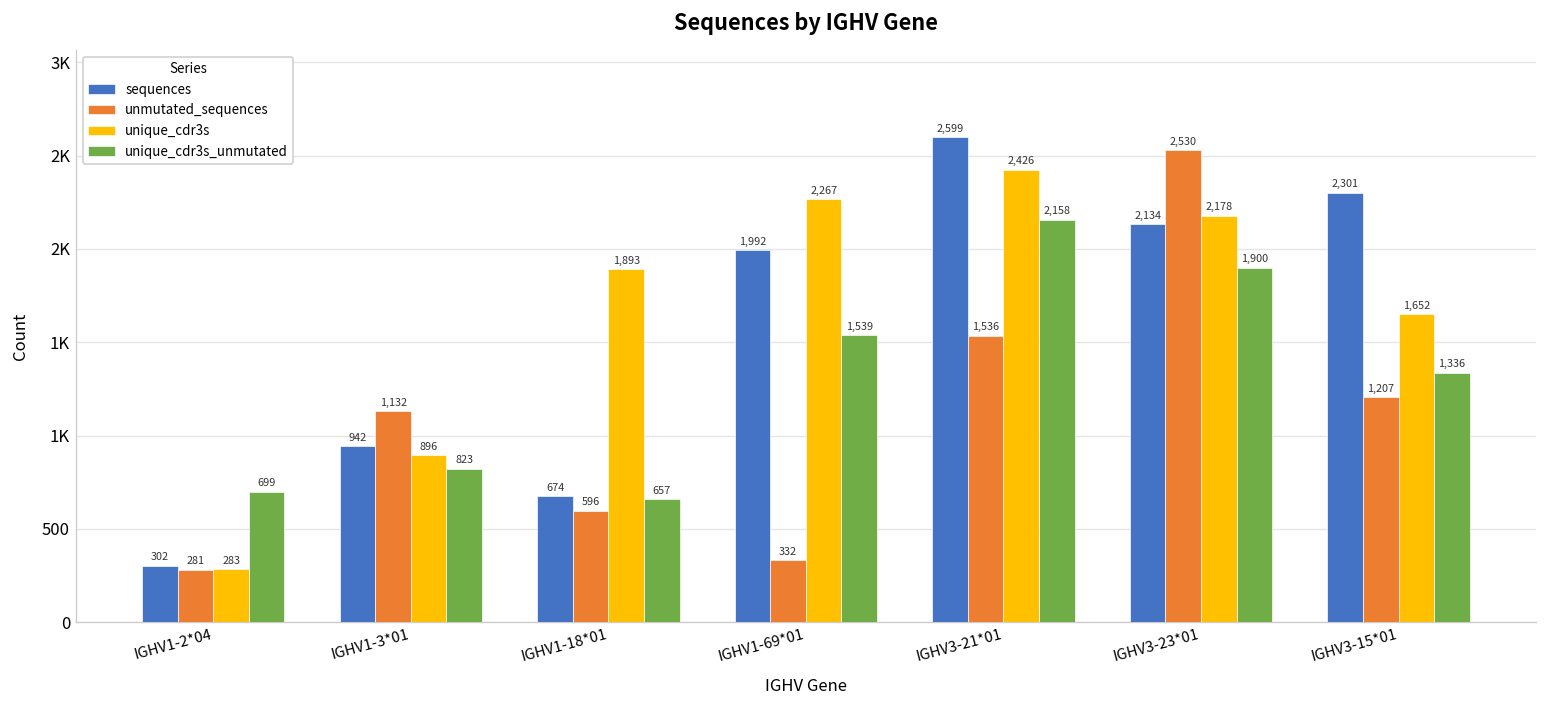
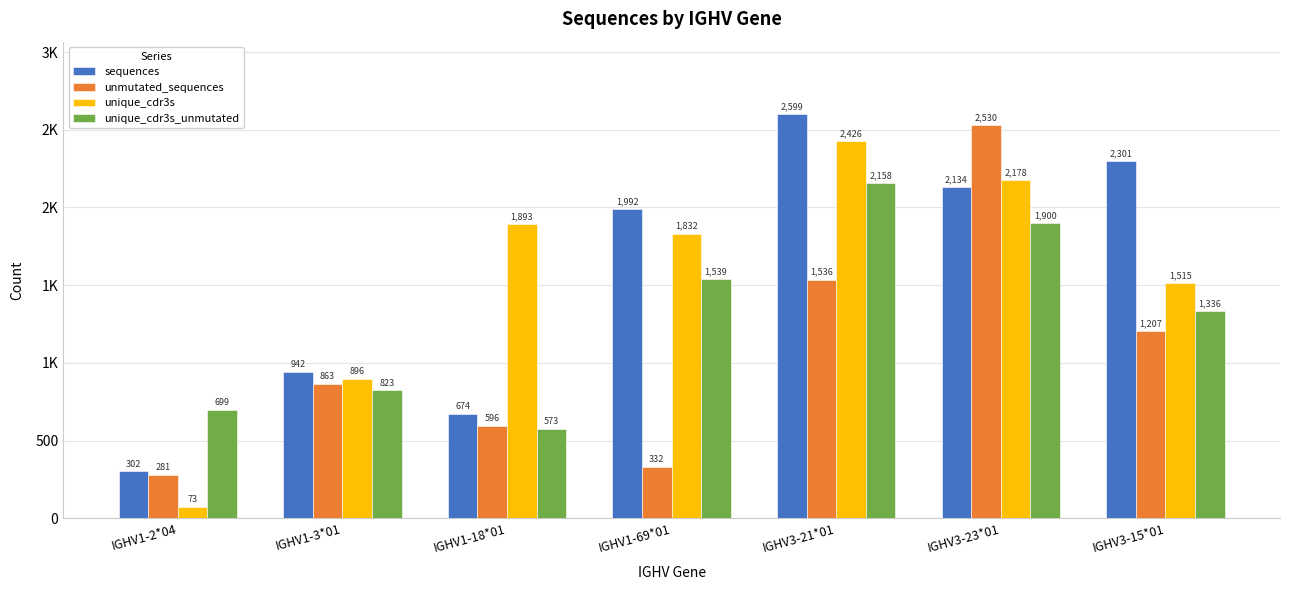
  {
    "sequences": {
      "IGHV1-2*04": "302",
      "IGHV1-3*01": "942",
      "IGHV1-18*01": "674",
      "IGHV1-69*01": "1,992",
      "IGHV3-21*01": "2,599",
      "IGHV3-23*01": "2,134",
      "IGHV3-15*01": "2,301"
    },
    "unmutated_sequences": {
      "IGHV1-2*04": "281",
-     "IGHV1-3*01": "1,132",
+     "IGHV1-3*01": "863",
      "IGHV1-18*01": "596",
      "IGHV1-69*01": "332",
      "IGHV3-21*01": "1,536",
      "IGHV3-23*01": "2,530",
      "IGHV3-15*01": "1,207"
    },
    "unique_cdr3s": {
-     "IGHV1-2*04": "283",
+     "IGHV1-2*04": "73",
      "IGHV1-3*01": "896",
      "IGHV1-18*01": "1,893",
-     "IGHV1-69*01": "2,267",
+     "IGHV1-69*01": "1,832",
      "IGHV3-21*01": "2,426",
      "IGHV3-23*01": "2,178",
-     "IGHV3-15*01": "1,652"
+     "IGHV3-15*01": "1,515"
    },
    "unique_cdr3s_unmutated": {
      "IGHV1-2*04": "699",
      "IGHV1-3*01": "823",
-     "IGHV1-18*01": "657",
+     "IGHV1-18*01": "573",
      "IGHV1-69*01": "1,539",
      "IGHV3-21*01": "2,158",
      "IGHV3-23*01": "1,900",
      "IGHV3-15*01": "1,336"
    }
  }
